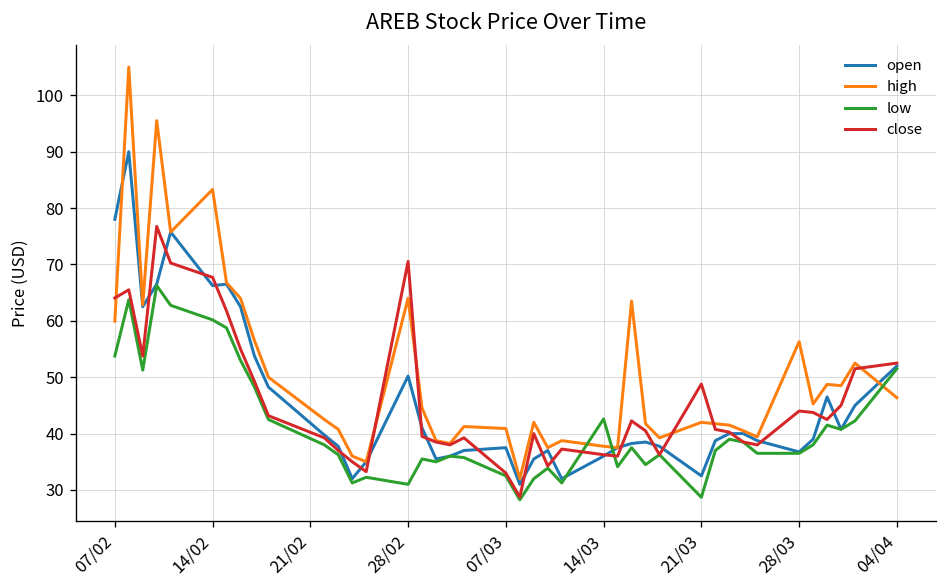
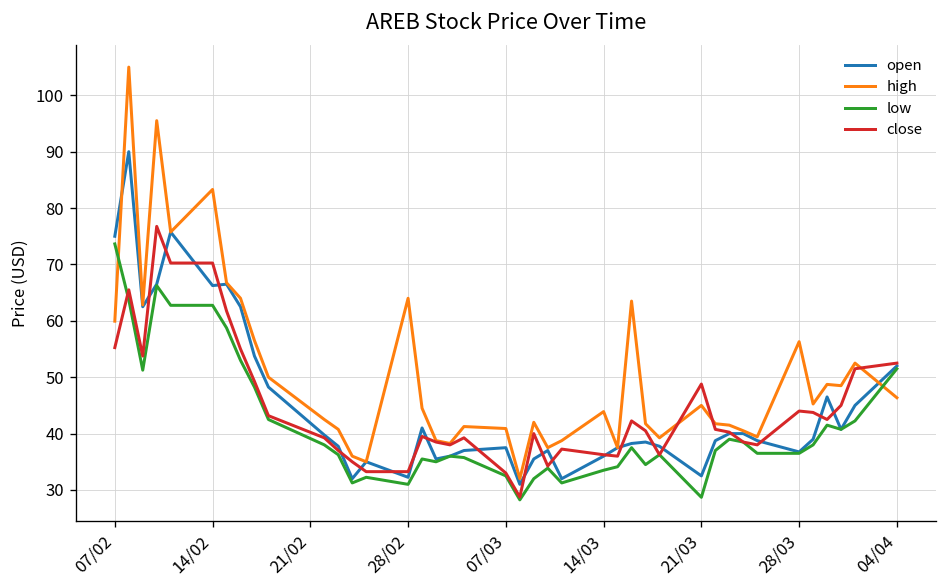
  {
    "open": {
-     "07/02": 78,
+     "07/02": 75,
      "14/02": 66,
-     "28/02": 50,
+     "28/02": 32,
      "07/03": 38,
      "21/03": 33
    },
    "high": {
      "07/02": 60,
      "14/02": 83,
      "28/02": 64,
      "07/03": 41,
-     "14/03": 38,
-     "21/03": 42,
+     "14/03": 44,
+     "21/03": 45,
      "28/03": 56,
      "04/04": 46
    },
    "low": {
-     "07/02": 54,
-     "14/02": 60,
+     "07/02": 74,
+     "14/02": 63,
      "28/02": 31,
-     "14/03": 43,
+     "14/03": 34,
      "21/03": 29
    },
    "close": {
-     "07/02": 64,
-     "14/02": 68,
-     "28/02": 71,
+     "07/02": 55,
+     "14/02": 70,
+     "28/02": 33,
      "21/03": 49,
      "28/03": 44
    }
  }
